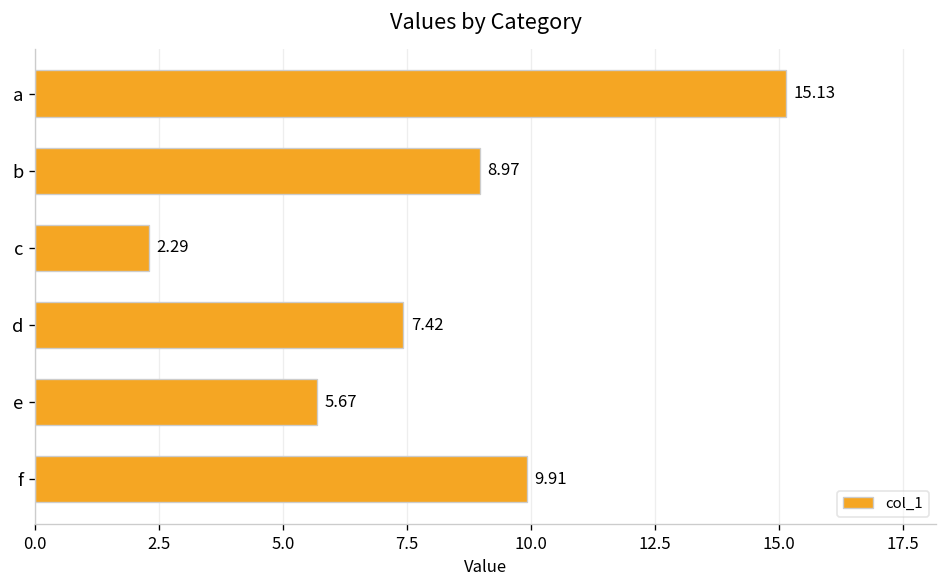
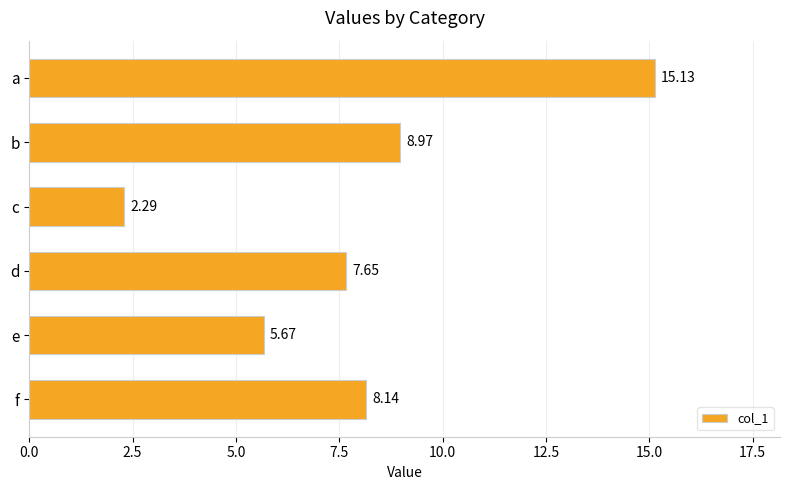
  {
    "a": 15.13,
    "b": 8.97,
    "c": 2.29,
-   "d": 7.42,
+   "d": 7.65,
    "e": 5.67,
-   "f": 9.91
+   "f": 8.14
  }
